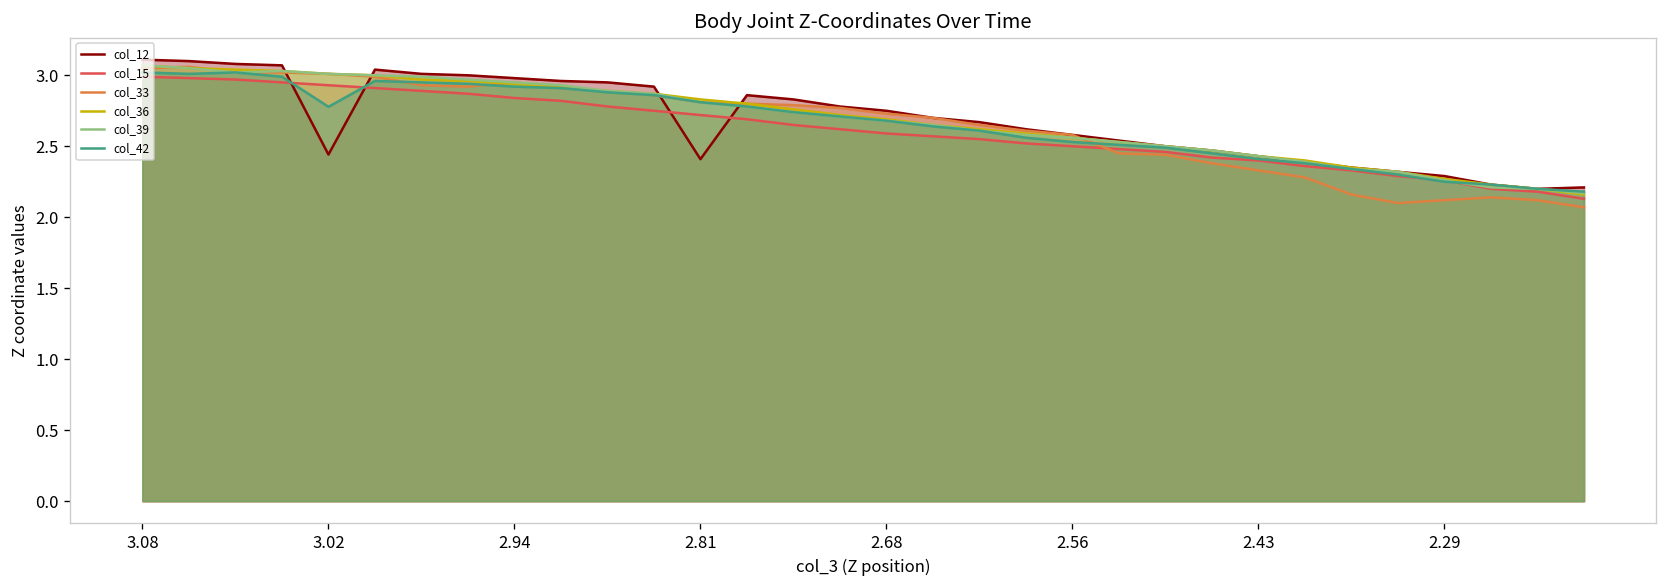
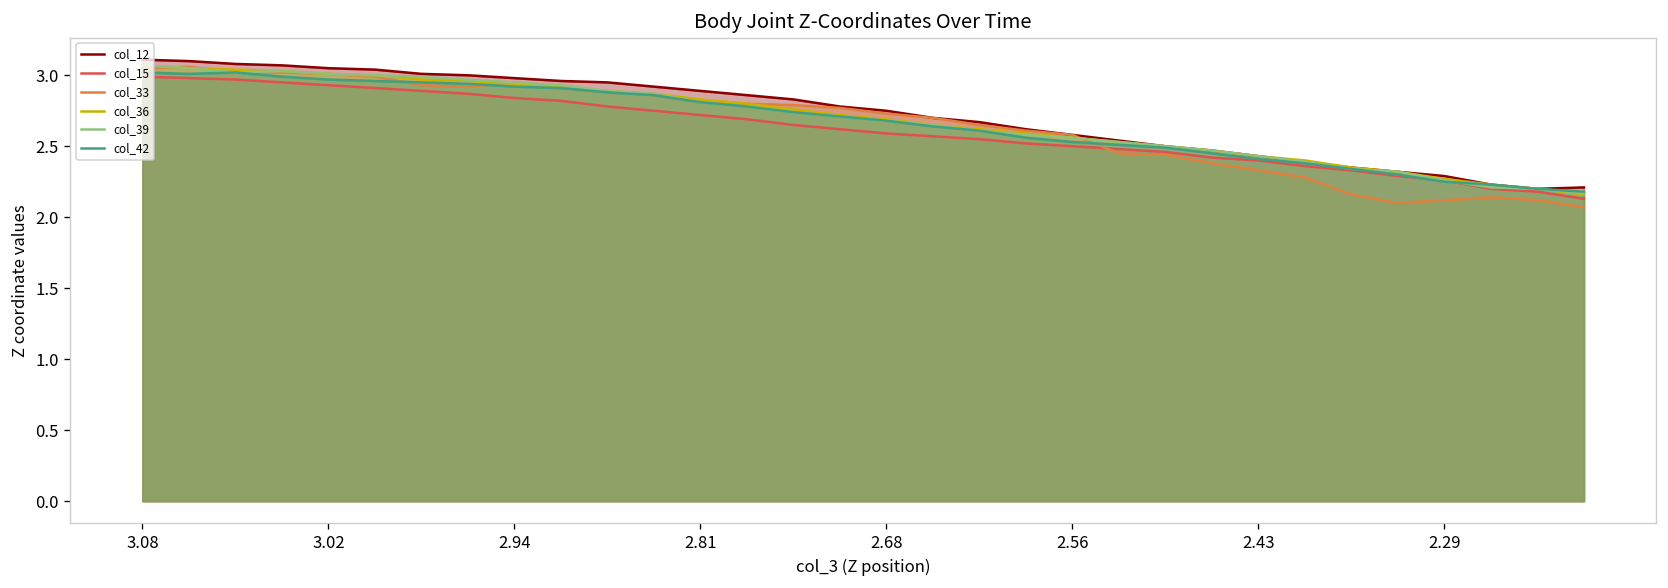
  {
    "col_12": {
-     "3.02": 2.44,
+     "3.02": 3.05,
      "2.94": 2.98,
-     "2.81": 2.41
+     "2.81": 2.89
    },
    "col_42": {
-     "3.02": 2.78,
+     "3.02": 2.97,
      "2.56": 2.53
    }
  }
